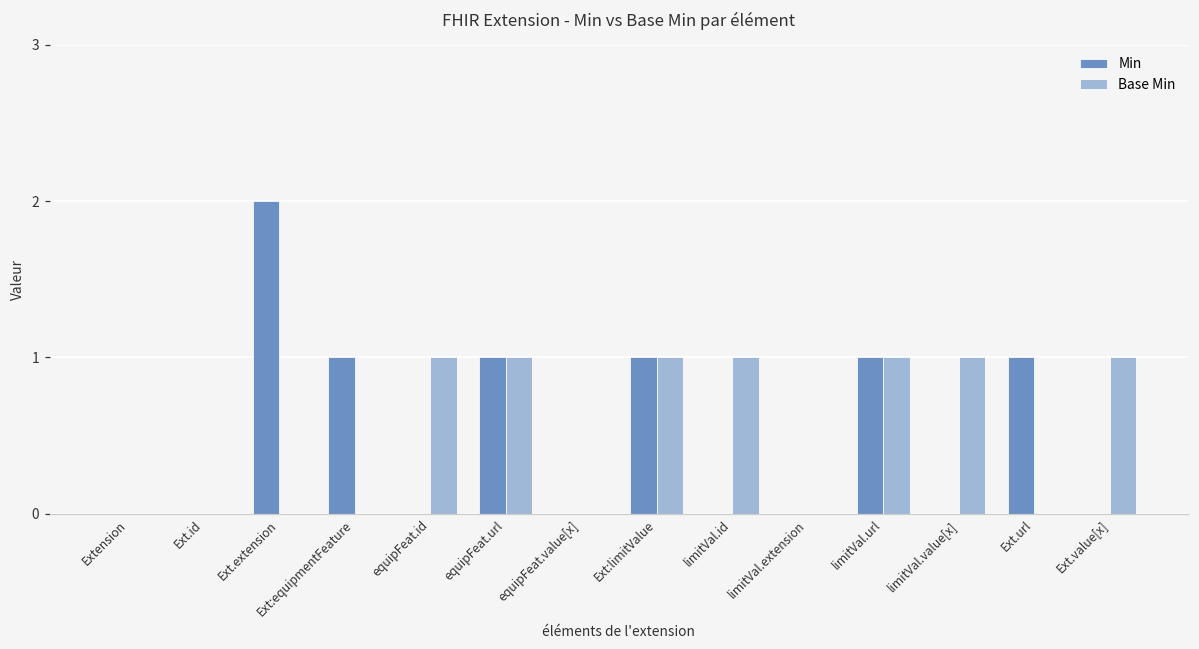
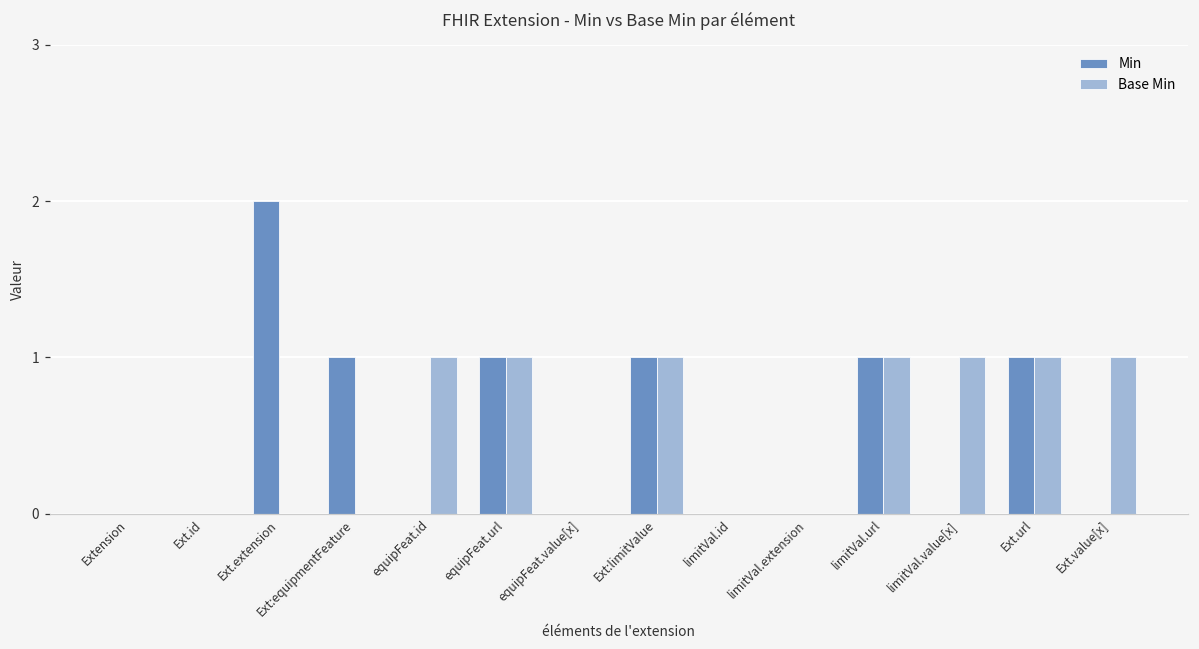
  {
    "Min": {
      "Extension": 0,
      "Ext.id": 0,
      "Ext.extension": 2,
      "Ext:equipmentFeature": 1,
      "equipFeat.id": 0,
      "equipFeat.url": 1,
      "equipFeat.value[x]": 0,
      "Ext:limitValue": 1,
      "limitVal.id": 0,
      "limitVal.extension": 0,
      "limitVal.url": 1,
      "limitVal.value[x]": 0,
      "Ext.url": 1,
      "Ext.value[x]": 0
    },
    "Base Min": {
      "Extension": 0,
      "Ext.id": 0,
      "Ext.extension": 0,
      "Ext:equipmentFeature": 0,
      "equipFeat.id": 1,
      "equipFeat.url": 1,
      "equipFeat.value[x]": 0,
      "Ext:limitValue": 1,
-     "limitVal.id": 1,
+     "limitVal.id": 0,
      "limitVal.extension": 0,
      "limitVal.url": 1,
      "limitVal.value[x]": 1,
-     "Ext.url": 0,
+     "Ext.url": 1,
      "Ext.value[x]": 1
    }
  }
